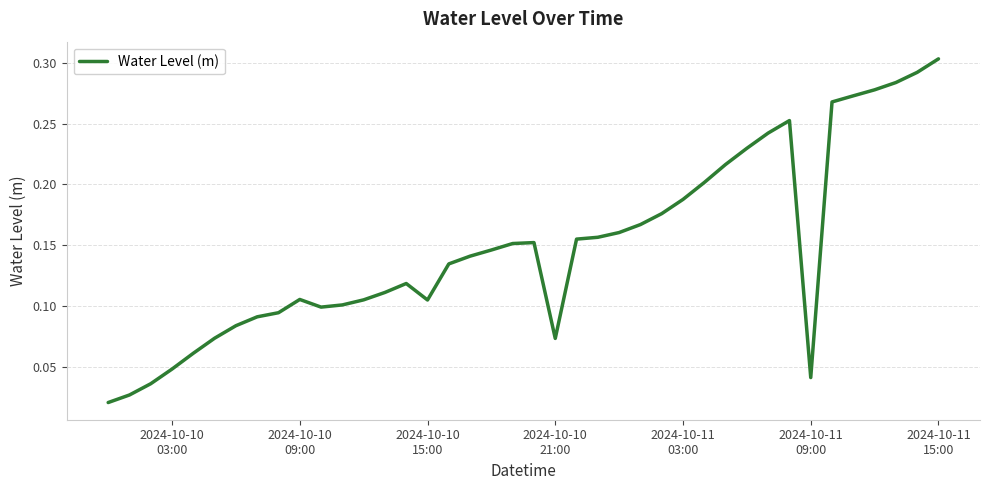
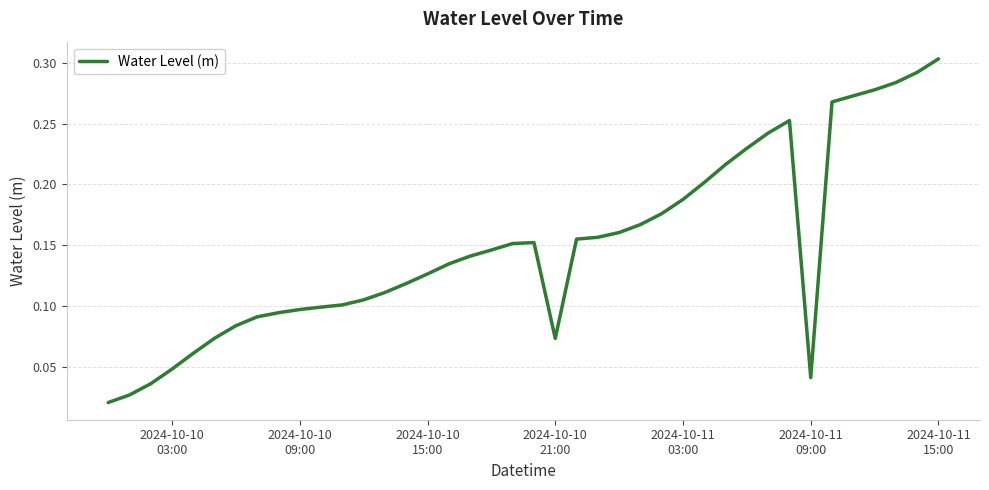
  {
    "2024-10-10 03:00": 0.048,
-   "2024-10-10 09:00": 0.105,
-   "2024-10-10 15:00": 0.105,
+   "2024-10-10 09:00": 0.097,
+   "2024-10-10 15:00": 0.126,
    "2024-10-10 21:00": 0.073,
    "2024-10-11 03:00": 0.188,
    "2024-10-11 09:00": 0.041,
    "2024-10-11 15:00": 0.303
  }
